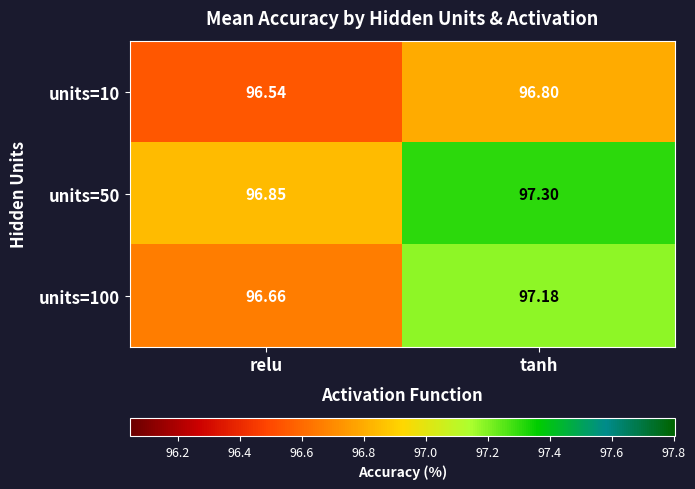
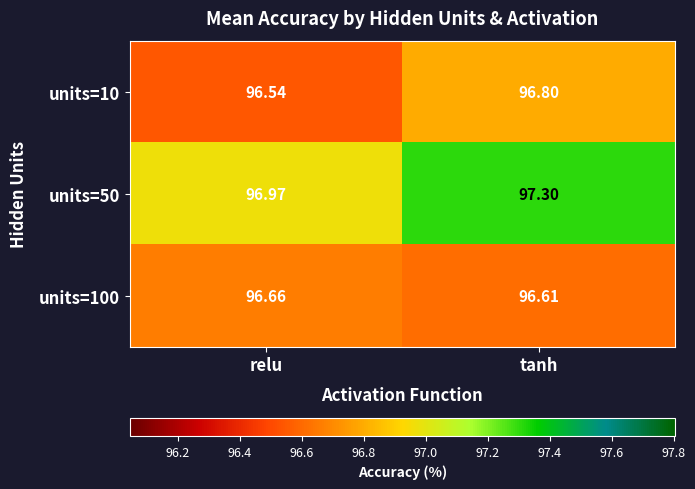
  {
    "units=10": {
      "relu": 96.54,
      "tanh": 96.80
    },
    "units=50": {
-     "relu": 96.85,
+     "relu": 96.97,
      "tanh": 97.30
    },
    "units=100": {
      "relu": 96.66,
-     "tanh": 97.18
+     "tanh": 96.61
    }
  }
